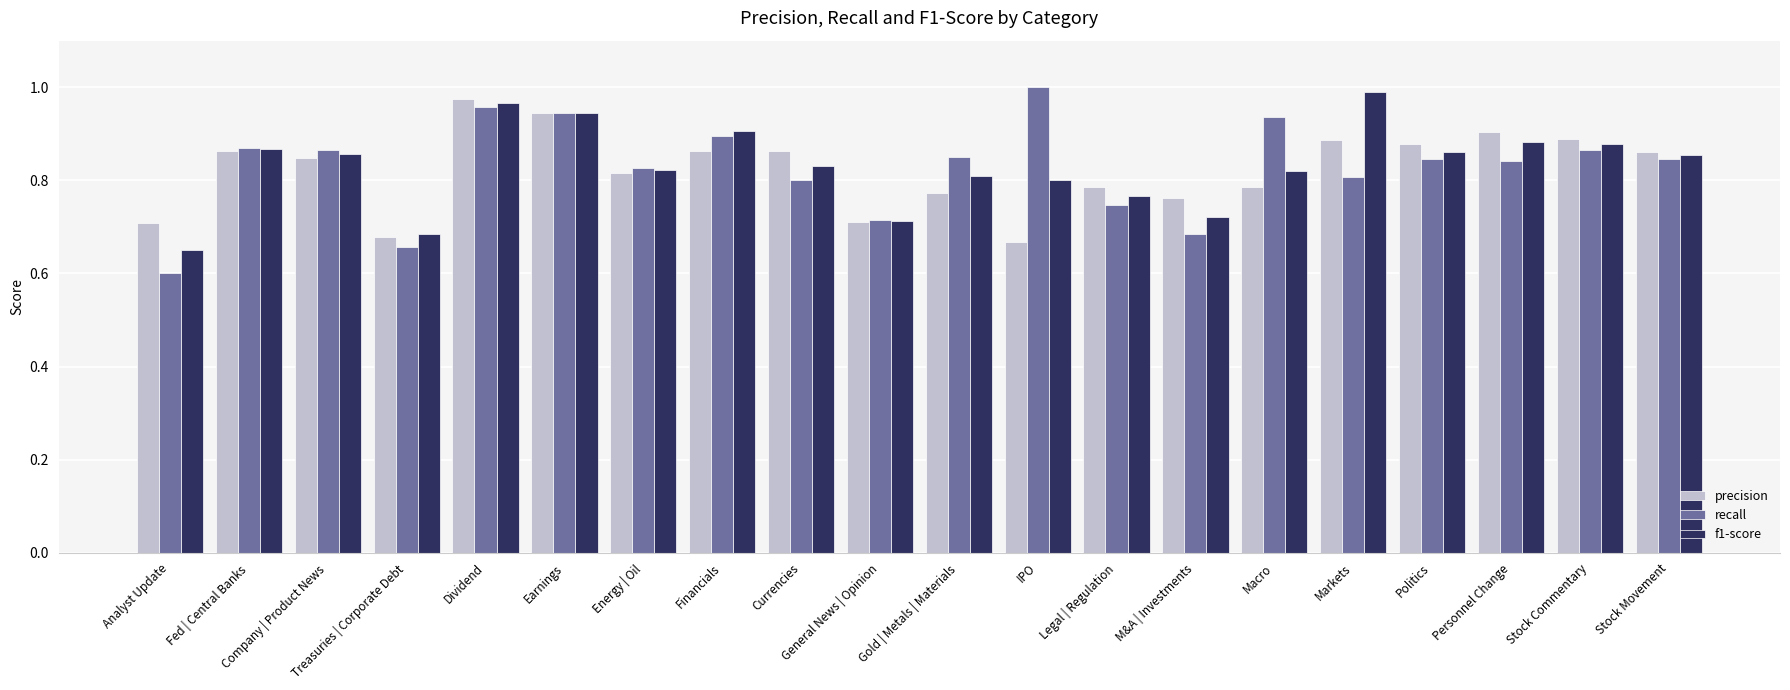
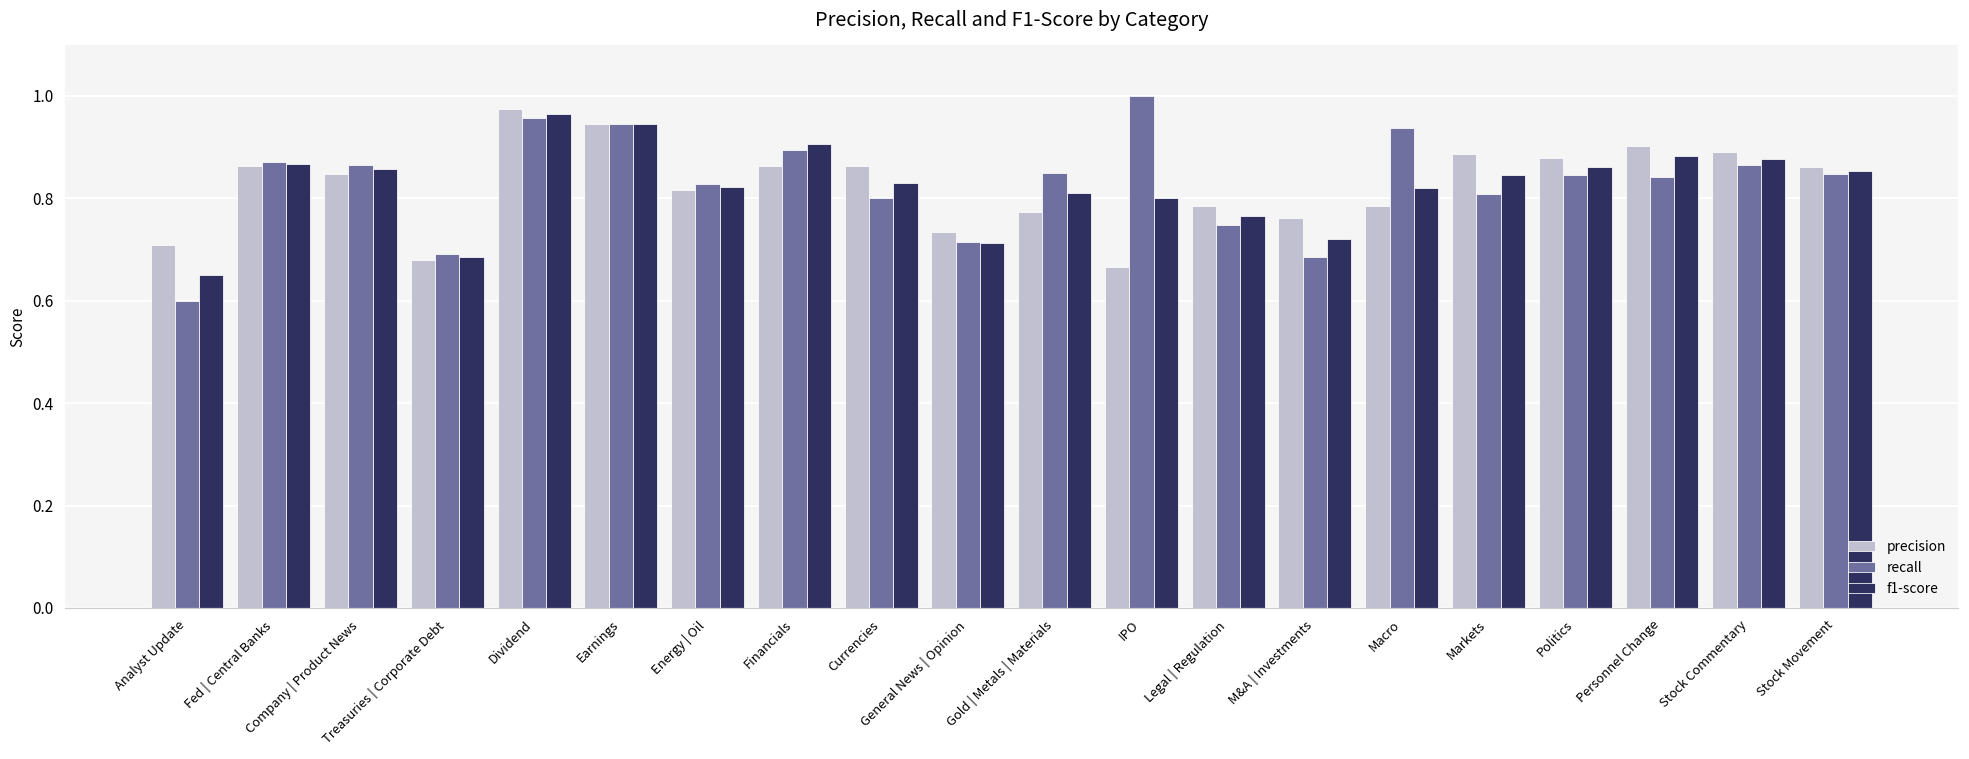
  {
    "precision": {
      "Analyst Update": 0.71,
      "Fed | Central Banks": 0.86,
      "Company | Product News": 0.85,
      "Treasuries | Corporate Debt": 0.68,
      "Dividend": 0.97,
      "Earnings": 0.95,
      "Energy | Oil": 0.82,
      "Financials": 0.86,
      "Currencies": 0.86,
-     "General News | Opinion": 0.71,
+     "General News | Opinion": 0.73,
      "Gold | Metals | Materials": 0.77,
      "IPO": 0.67,
      "Legal | Regulation": 0.79,
      "M&A | Investments": 0.76,
      "Macro": 0.78,
      "Markets": 0.89,
      "Politics": 0.88,
      "Personnel Change": 0.90,
      "Stock Commentary": 0.89,
      "Stock Movement": 0.86
    },
    "recall": {
      "Analyst Update": 0.60,
      "Fed | Central Banks": 0.87,
      "Company | Product News": 0.87,
-     "Treasuries | Corporate Debt": 0.66,
+     "Treasuries | Corporate Debt": 0.69,
      "Dividend": 0.96,
      "Earnings": 0.95,
      "Energy | Oil": 0.83,
      "Financials": 0.89,
      "Currencies": 0.80,
      "General News | Opinion": 0.71,
      "Gold | Metals | Materials": 0.85,
      "IPO": 1.00,
      "Legal | Regulation": 0.75,
      "M&A | Investments": 0.68,
      "Macro": 0.94,
      "Markets": 0.81,
      "Politics": 0.84,
      "Personnel Change": 0.84,
      "Stock Commentary": 0.87,
      "Stock Movement": 0.85
    },
    "f1-score": {
      "Analyst Update": 0.65,
      "Fed | Central Banks": 0.87,
      "Company | Product News": 0.86,
      "Treasuries | Corporate Debt": 0.69,
      "Dividend": 0.97,
      "Earnings": 0.95,
      "Energy | Oil": 0.82,
      "Financials": 0.91,
      "Currencies": 0.83,
      "General News | Opinion": 0.71,
      "Gold | Metals | Materials": 0.81,
      "IPO": 0.80,
      "Legal | Regulation": 0.77,
      "M&A | Investments": 0.72,
      "Macro": 0.82,
-     "Markets": 0.99,
+     "Markets": 0.85,
      "Politics": 0.86,
      "Personnel Change": 0.88,
      "Stock Commentary": 0.88,
      "Stock Movement": 0.85
    }
  }
